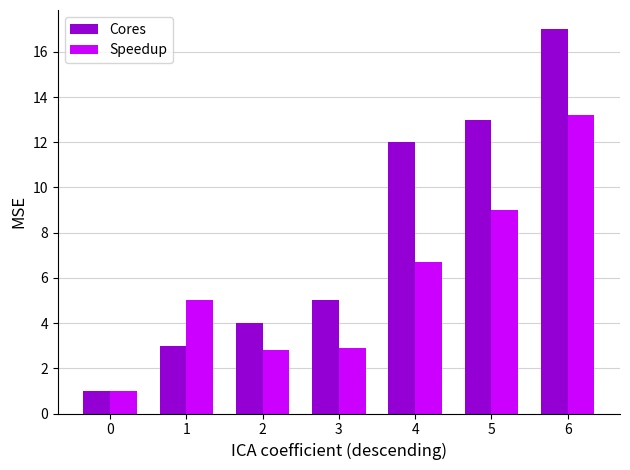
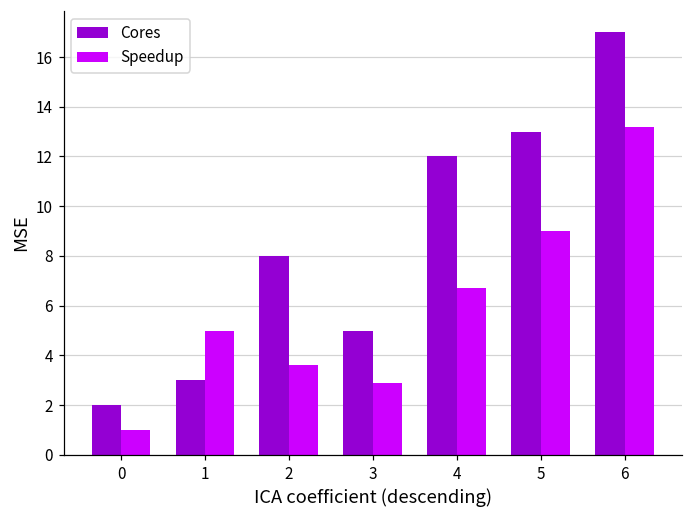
  {
    "Cores": {
-     "0": 1,
+     "0": 2,
      "1": 3,
-     "2": 4,
+     "2": 8,
      "3": 5,
      "4": 12,
      "5": 13,
      "6": 17
    },
    "Speedup": {
      "0": 1.0,
      "1": 5.0,
-     "2": 2.8,
+     "2": 3.6,
      "3": 2.9,
      "4": 6.7,
      "5": 9.0,
      "6": 13.2
    }
  }
